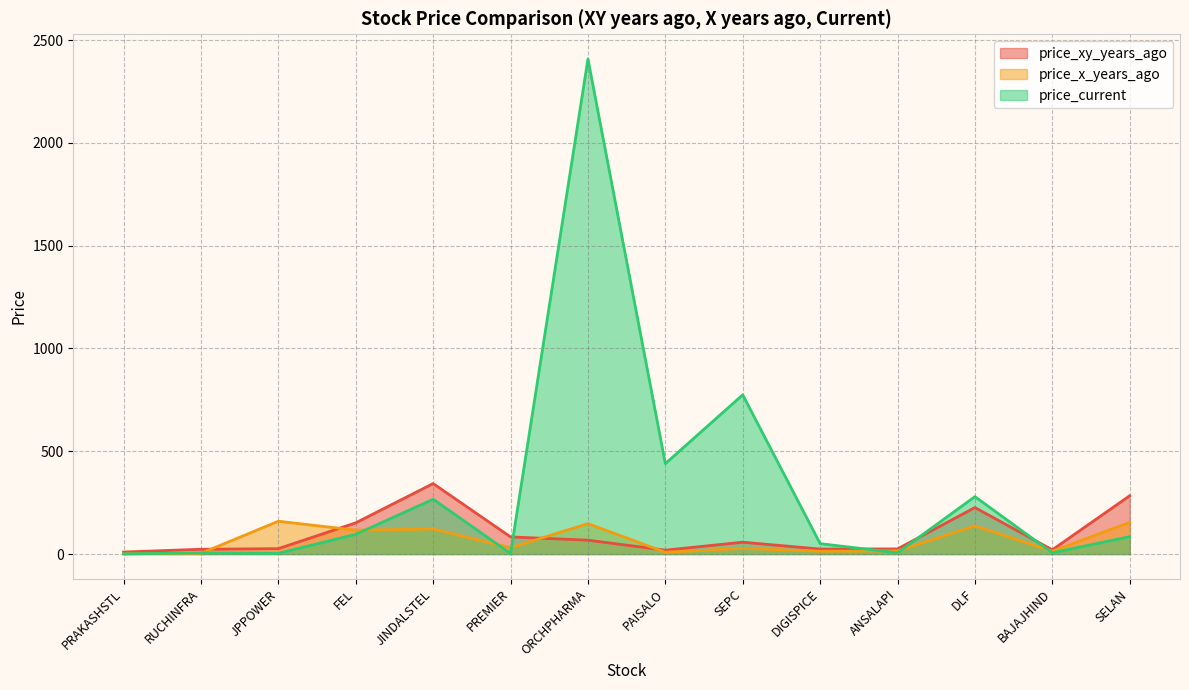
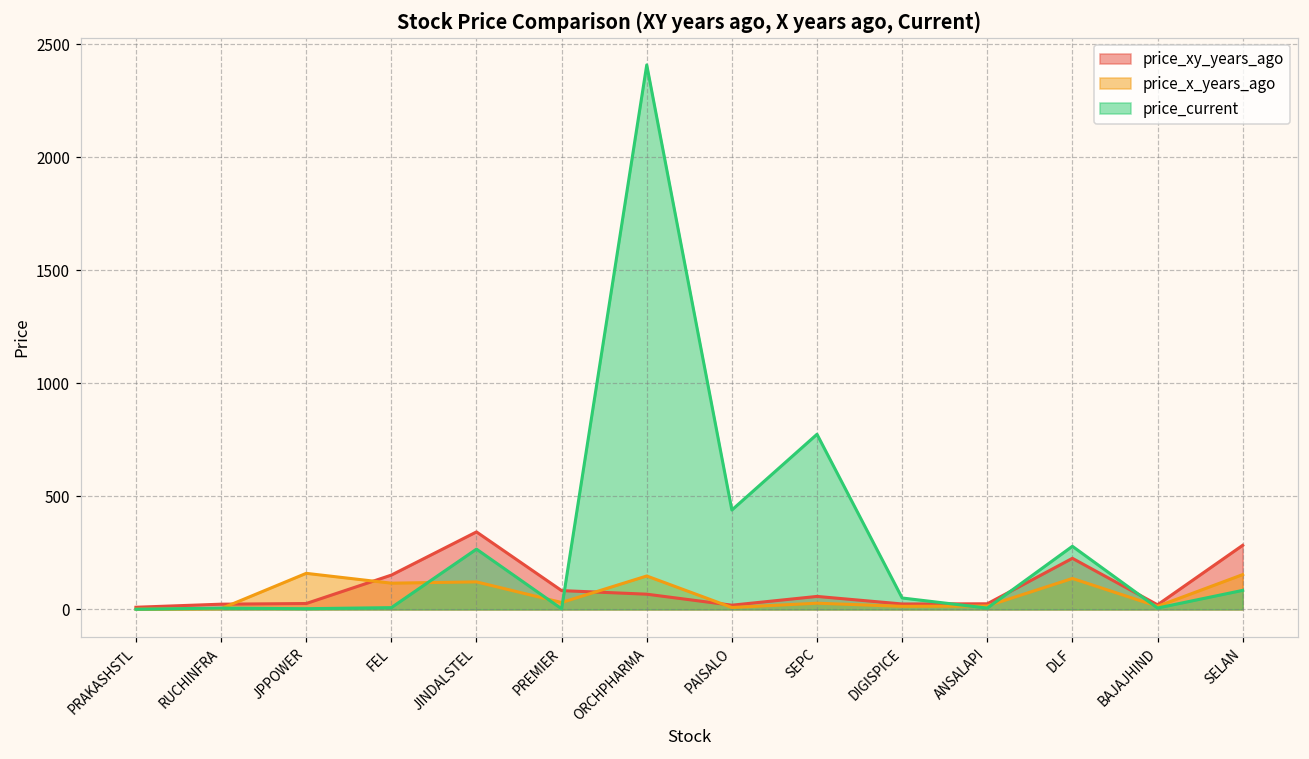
  {
    "price_xy_years_ago": {
      "RUCHINFRA": 20,
      "JPPOWER": 30,
      "FEL": 150,
      "JINDALSTEL": 340,
      "PREMIER": 80,
      "ORCHPHARMA": 70,
      "SEPC": 60,
      "DLF": 230,
      "SELAN": 280
    },
    "price_x_years_ago": {
      "JPPOWER": 160,
      "FEL": 120,
      "JINDALSTEL": 120,
      "PREMIER": 30,
      "ORCHPHARMA": 150,
      "SEPC": 30,
      "DLF": 140,
      "SELAN": 150
    },
    "price_current": {
      "JPPOWER": 0,
-     "FEL": 100,
+     "FEL": 10,
      "JINDALSTEL": 270,
      "PREMIER": 0,
      "ORCHPHARMA": 2410,
      "PAISALO": 440,
      "SEPC": 770,
      "DIGISPICE": 50,
      "DLF": 280,
      "SELAN": 80
    }
  }
